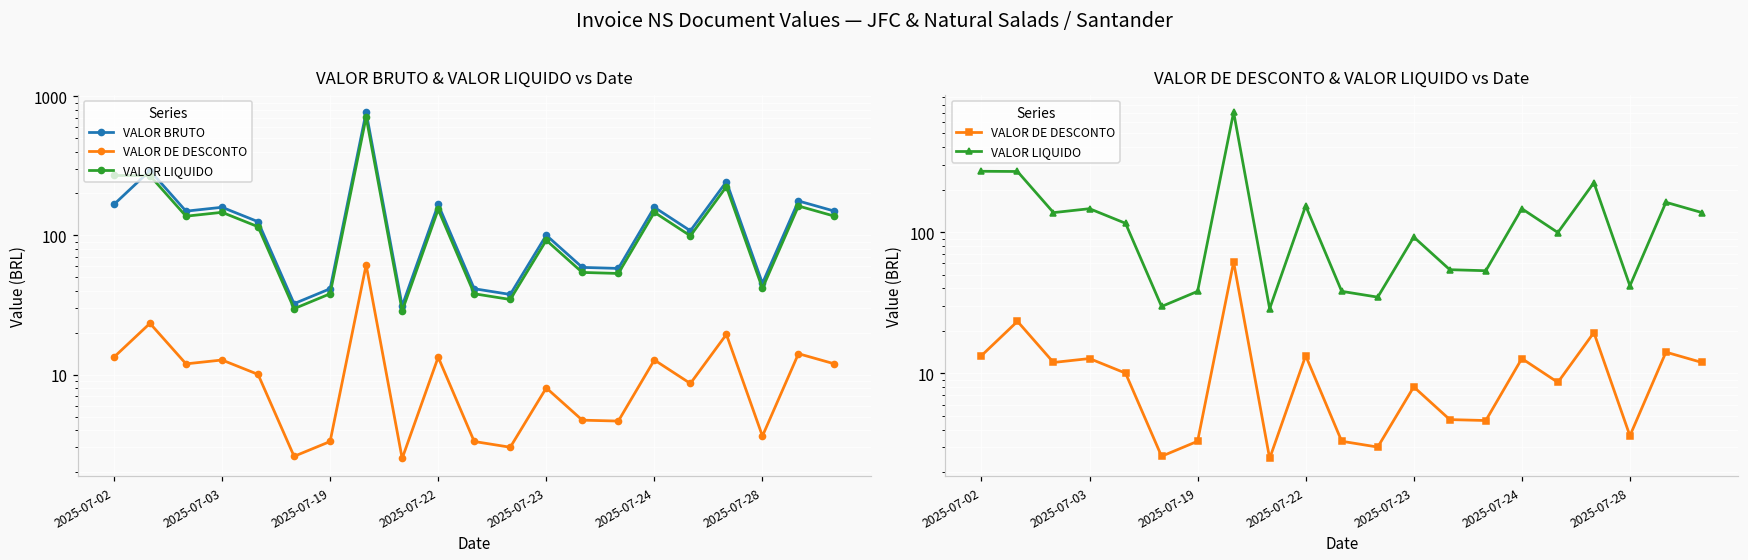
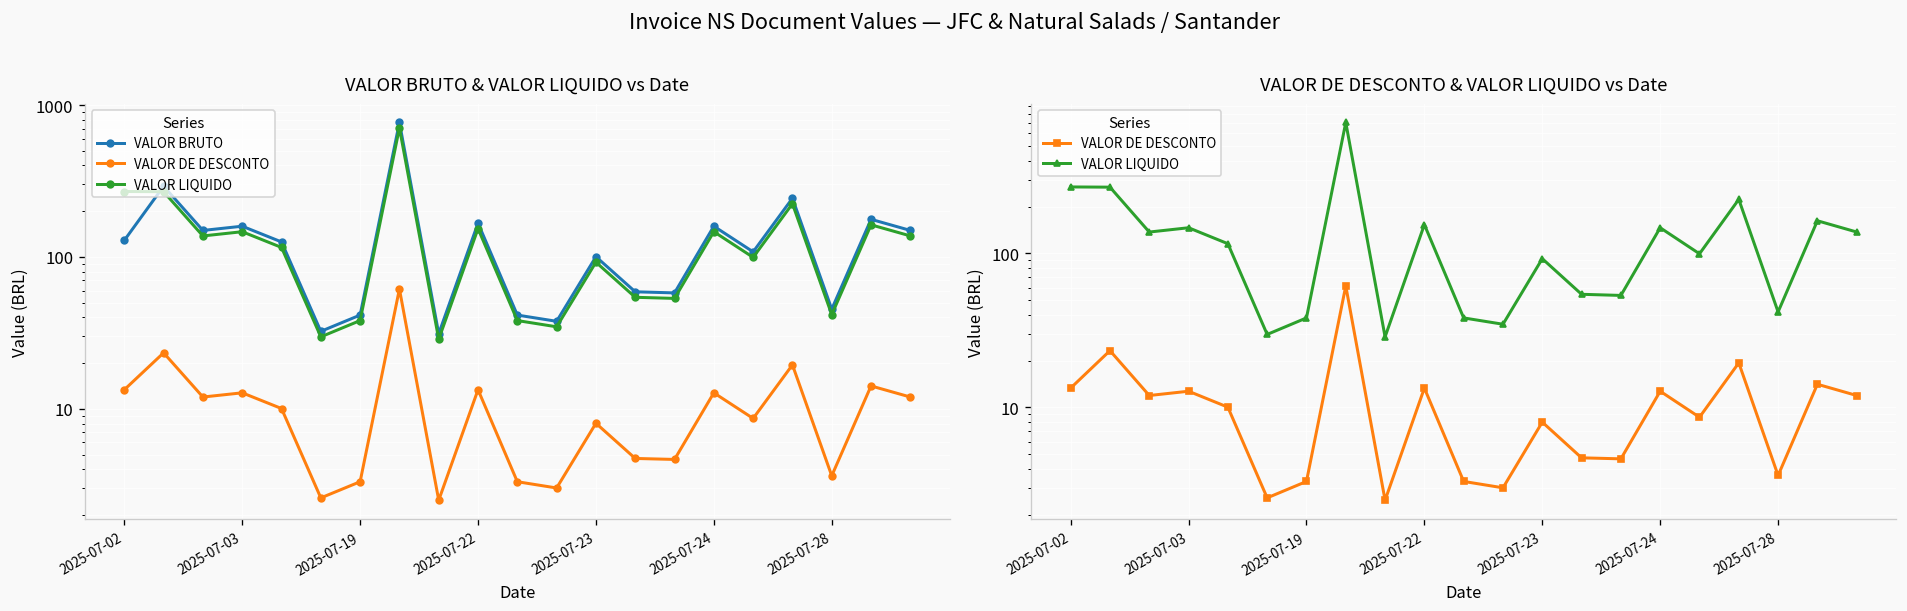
  {
    "VALOR BRUTO & VALOR LIQUIDO vs Date": {
      "VALOR BRUTO": {
-       "2025-07-02": 170
+       "2025-07-02": 130
      },
      "VALOR DE DESCONTO": {
        "2025-07-02": 13
      }
    },
    "VALOR DE DESCONTO & VALOR LIQUIDO vs Date": {
      "VALOR DE DESCONTO": {
        "2025-07-02": 13
      },
      "VALOR LIQUIDO": {
        "2025-07-02": 270
      }
    }
  }
